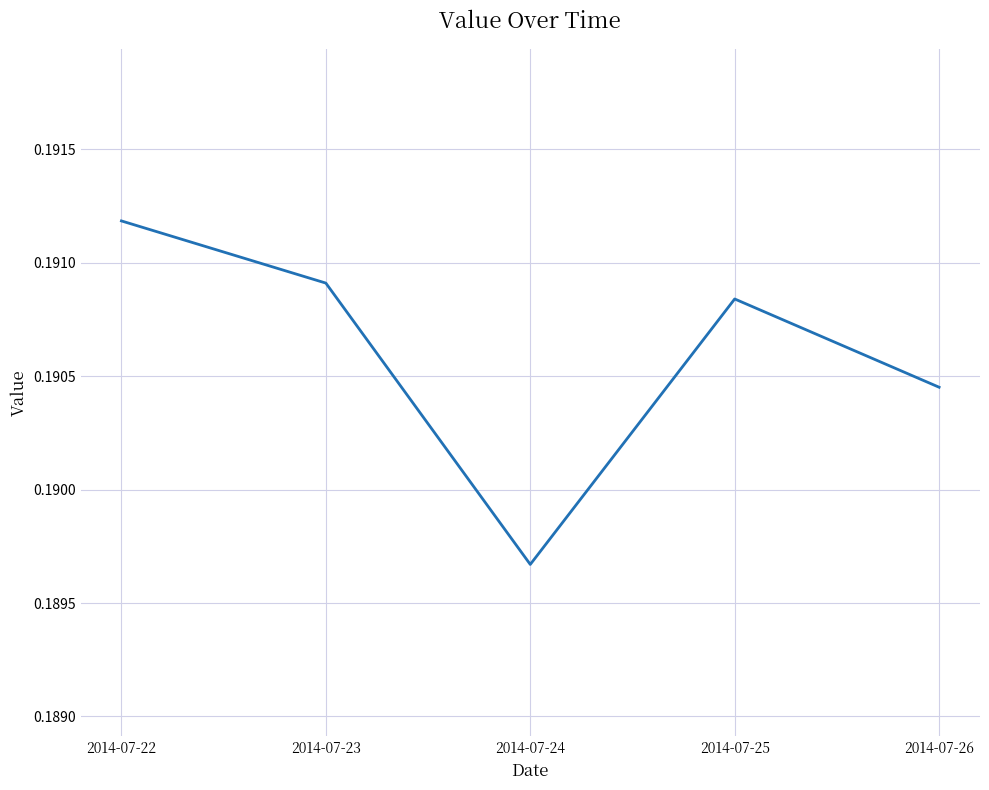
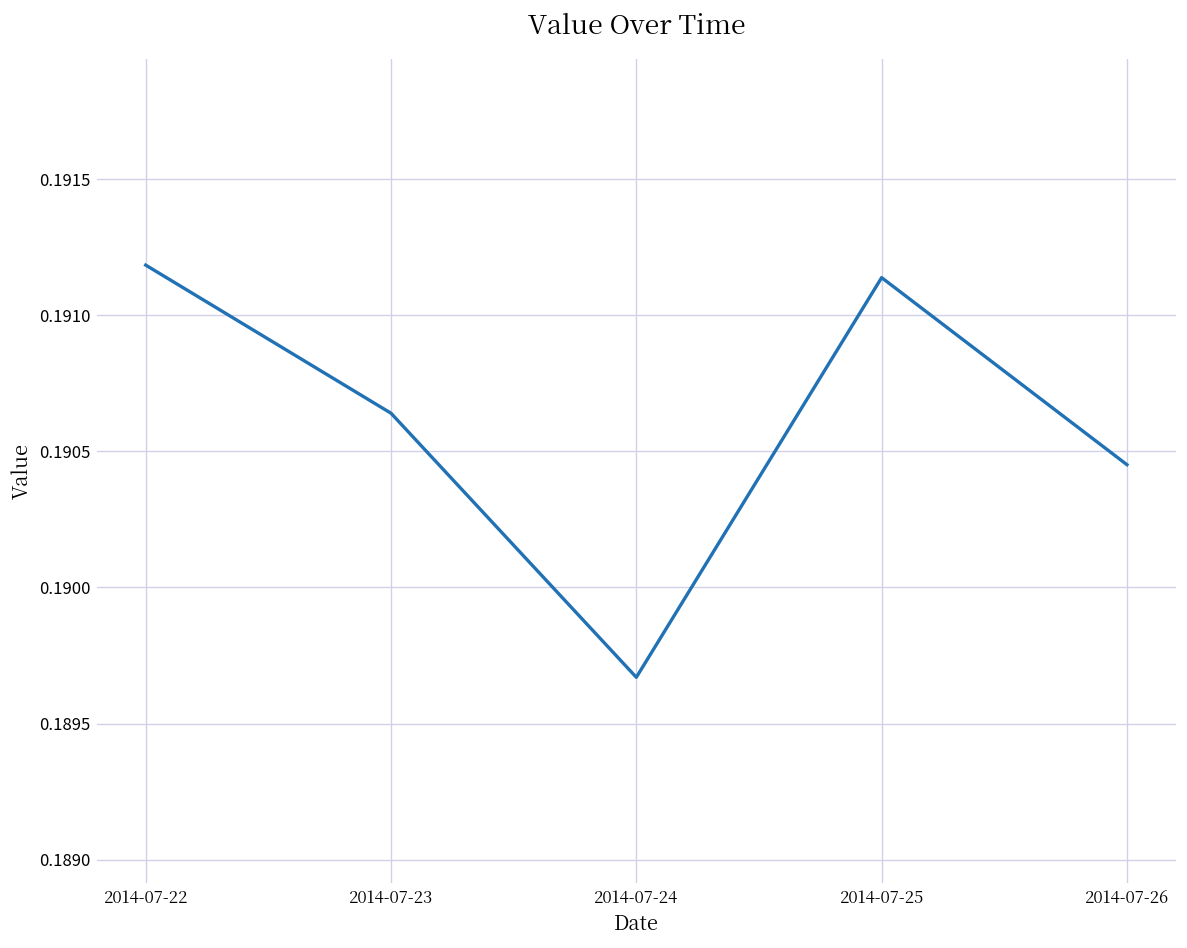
  {
    "2014-07-22": 0.19118,
-   "2014-07-23": 0.19091,
+   "2014-07-23": 0.19064,
    "2014-07-24": 0.18967,
-   "2014-07-25": 0.19084,
+   "2014-07-25": 0.19114,
    "2014-07-26": 0.19045
  }
